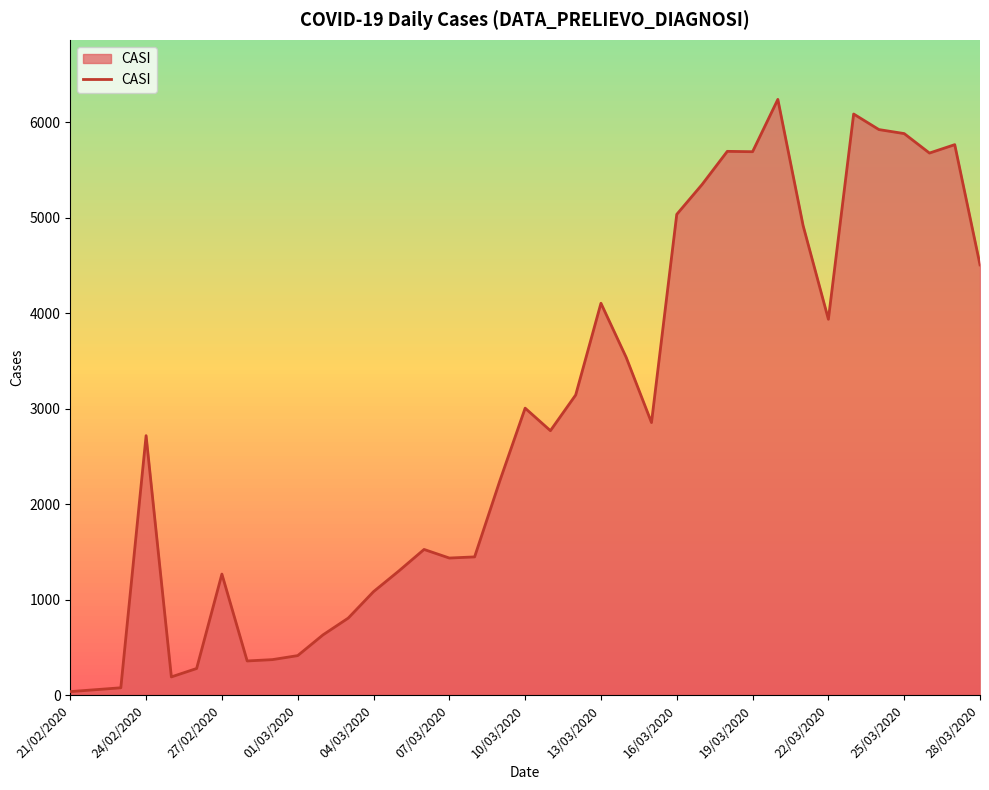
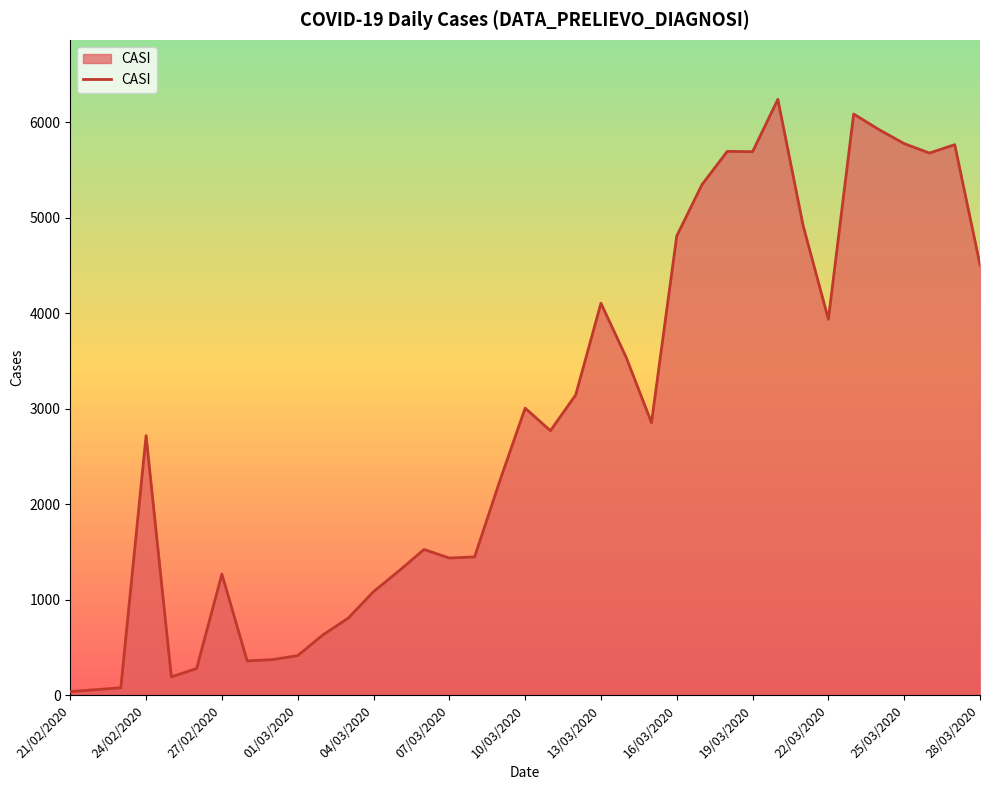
  {
    "21/02/2020": 0,
    "24/02/2020": 2700,
    "27/02/2020": 1300,
    "01/03/2020": 400,
    "04/03/2020": 1100,
    "07/03/2020": 1400,
    "10/03/2020": 3000,
    "13/03/2020": 4100,
-   "16/03/2020": 5000,
+   "16/03/2020": 4800,
    "19/03/2020": 5700,
    "22/03/2020": 3900,
-   "25/03/2020": 5900,
+   "25/03/2020": 5800,
    "28/03/2020": 4500
  }
